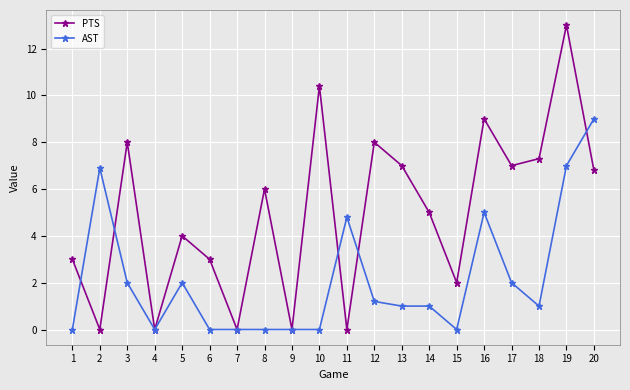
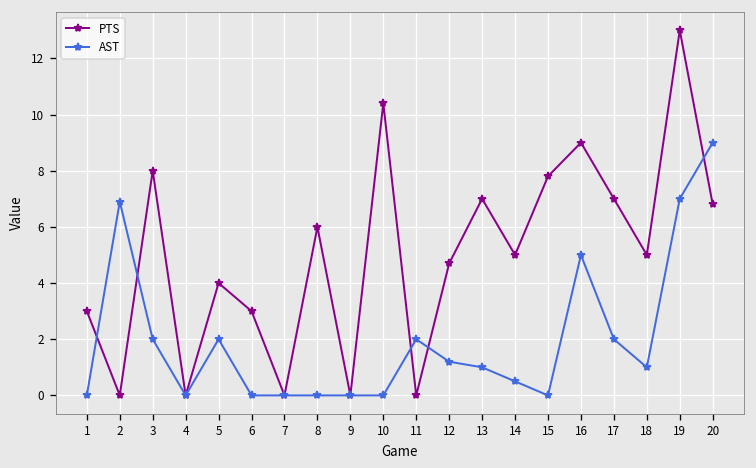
  {
    "PTS": {
      "1": 3.0,
      "2": 0.0,
      "3": 8.0,
      "5": 4.0,
      "6": 3.0,
      "8": 6.0,
      "10": 10.4,
      "11": 0.0,
-     "12": 8.0,
+     "12": 4.7,
      "13": 7.0,
      "14": 5.0,
-     "15": 2.0,
+     "15": 7.8,
      "16": 9.0,
      "17": 7.0,
-     "18": 7.3,
+     "18": 5.0,
      "19": 13.0,
      "20": 6.8
    },
    "AST": {
      "1": 0.0,
      "2": 6.9,
      "3": 2.0,
      "5": 2.0,
      "6": 0.0,
      "8": 0.0,
      "10": 0.0,
-     "11": 4.8,
+     "11": 2.0,
      "12": 1.2,
      "13": 1.0,
-     "14": 1.0,
+     "14": 0.5,
      "15": 0.0,
      "16": 5.0,
      "17": 2.0,
      "18": 1.0,
      "19": 7.0,
      "20": 9.0
    }
  }
